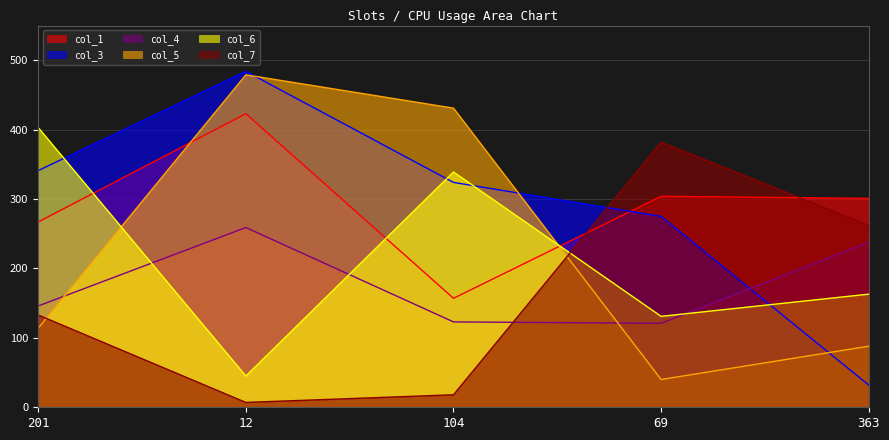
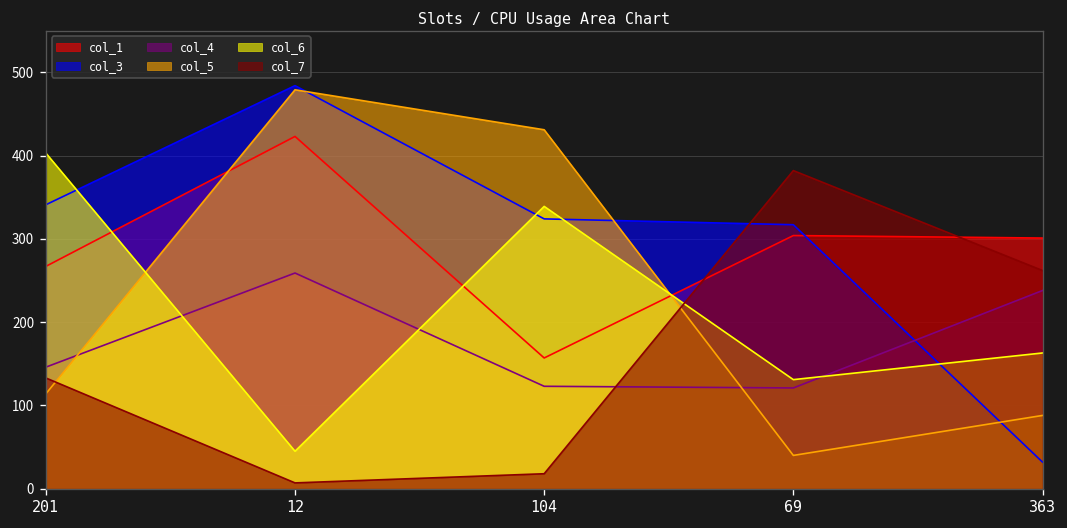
  {
    "col_1": {
      "201": 270,
      "12": 420,
      "104": 160,
      "69": 300,
      "363": 300
    },
    "col_3": {
      "201": 340,
      "12": 480,
      "104": 320,
-     "69": 280,
+     "69": 320,
      "363": 30
    },
    "col_4": {
      "201": 150,
      "12": 260,
      "104": 120,
      "69": 120,
      "363": 240
    },
    "col_5": {
      "201": 110,
      "12": 480,
      "104": 430,
      "69": 40,
      "363": 90
    },
    "col_6": {
      "201": 400,
      "12": 50,
      "104": 340,
      "69": 130,
      "363": 160
    },
    "col_7": {
      "201": 130,
      "12": 10,
      "104": 20,
      "69": 380,
      "363": 260
    }
  }
